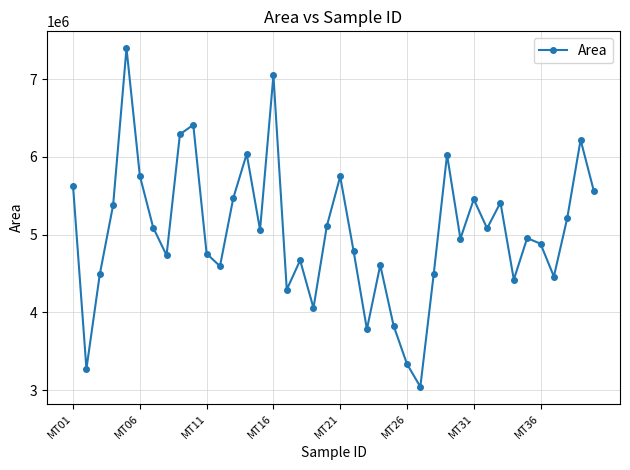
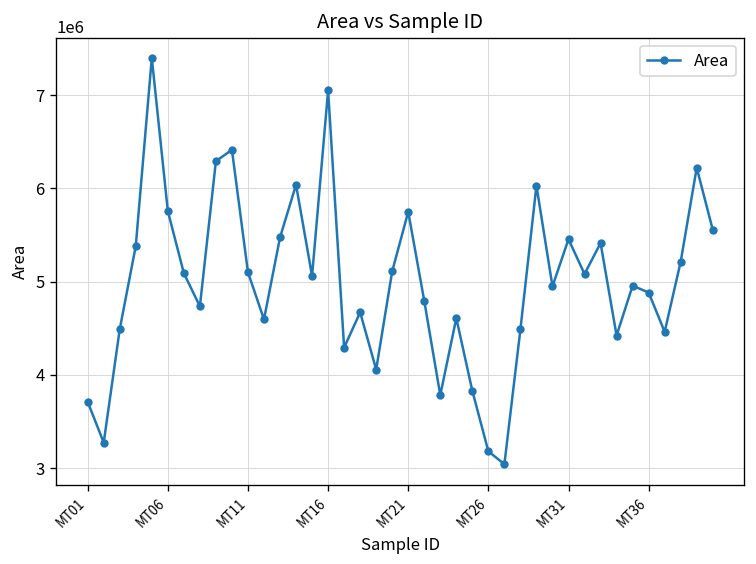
  {
-   "MT01": 5600000,
+   "MT01": 3700000,
    "MT06": 5800000,
-   "MT11": 4800000,
+   "MT11": 5100000,
    "MT16": 7000000,
    "MT21": 5700000,
-   "MT26": 3300000,
+   "MT26": 3200000,
    "MT31": 5500000,
    "MT36": 4900000
  }
